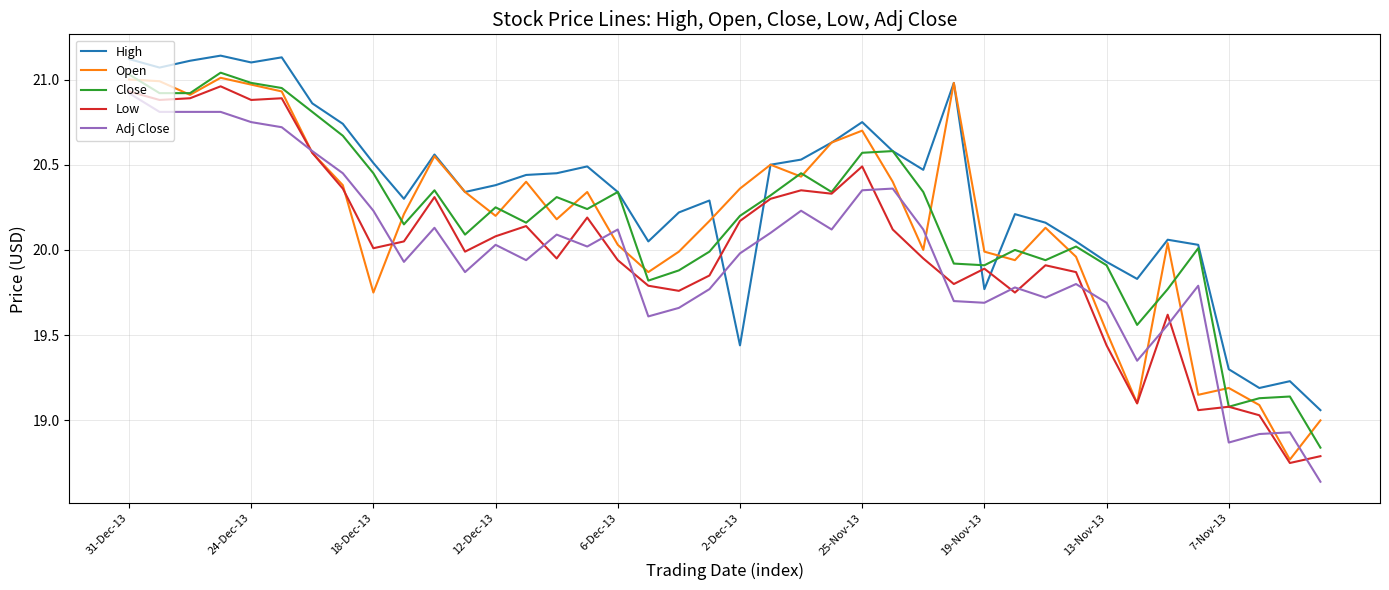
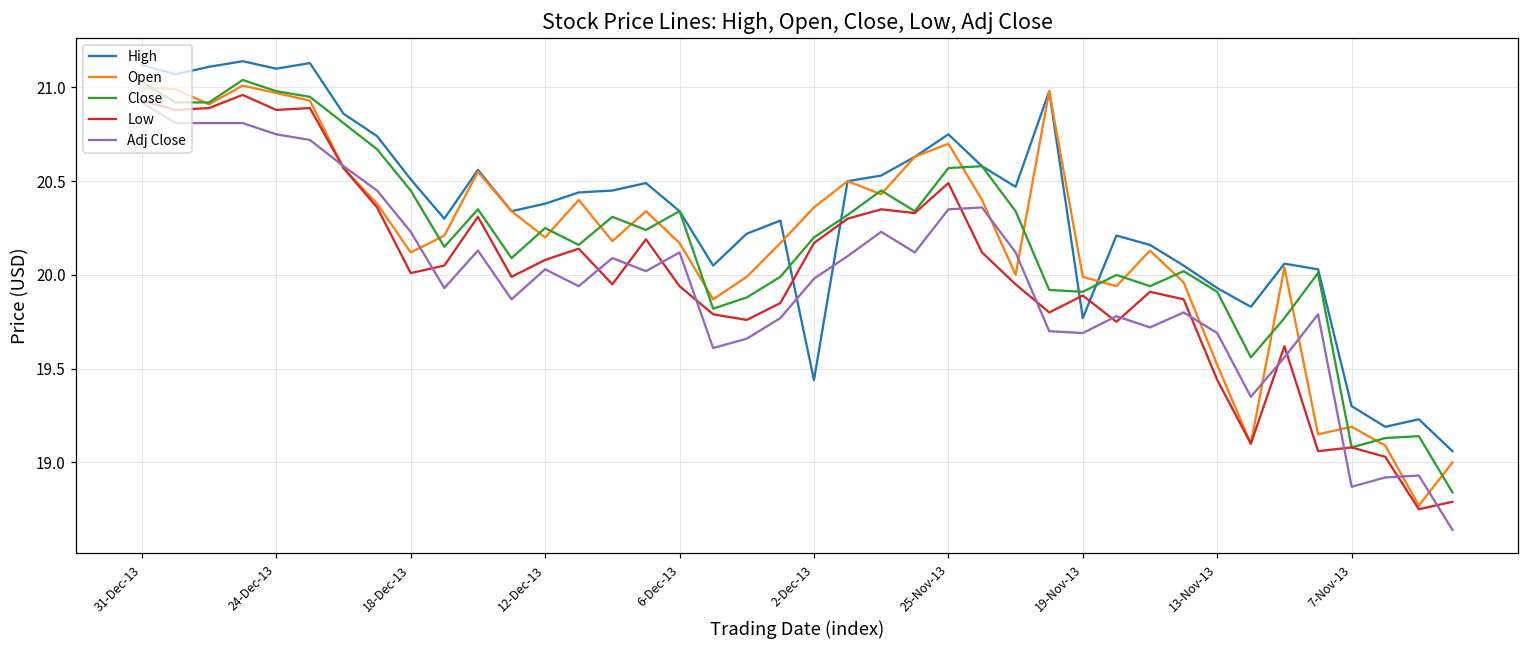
  {
    "High": {
      "24-Dec-13": 21.10,
      "18-Dec-13": 20.51,
      "12-Dec-13": 20.38,
      "2-Dec-13": 19.44,
      "25-Nov-13": 20.75,
      "19-Nov-13": 19.77,
      "13-Nov-13": 19.93,
      "7-Nov-13": 19.30
    },
    "Open": {
-     "18-Dec-13": 19.75,
+     "18-Dec-13": 20.12,
      "12-Dec-13": 20.20,
-     "6-Dec-13": 20.03,
+     "6-Dec-13": 20.17,
      "2-Dec-13": 20.36,
      "25-Nov-13": 20.70,
      "19-Nov-13": 19.99,
      "13-Nov-13": 19.52,
      "7-Nov-13": 19.19
    },
    "Close": {
      "18-Dec-13": 20.45,
      "12-Dec-13": 20.25,
      "2-Dec-13": 20.20,
      "25-Nov-13": 20.57,
      "19-Nov-13": 19.91,
      "13-Nov-13": 19.91
    },
    "Low": {
      "24-Dec-13": 20.88,
      "18-Dec-13": 20.01,
      "12-Dec-13": 20.08,
      "6-Dec-13": 19.94,
      "2-Dec-13": 20.17,
      "25-Nov-13": 20.49,
      "19-Nov-13": 19.89,
      "13-Nov-13": 19.44
    },
    "Adj Close": {
      "24-Dec-13": 20.75,
      "18-Dec-13": 20.23,
      "12-Dec-13": 20.03,
      "6-Dec-13": 20.12,
      "2-Dec-13": 19.98,
      "25-Nov-13": 20.35,
      "19-Nov-13": 19.69,
      "13-Nov-13": 19.69,
      "7-Nov-13": 18.87
    }
  }
